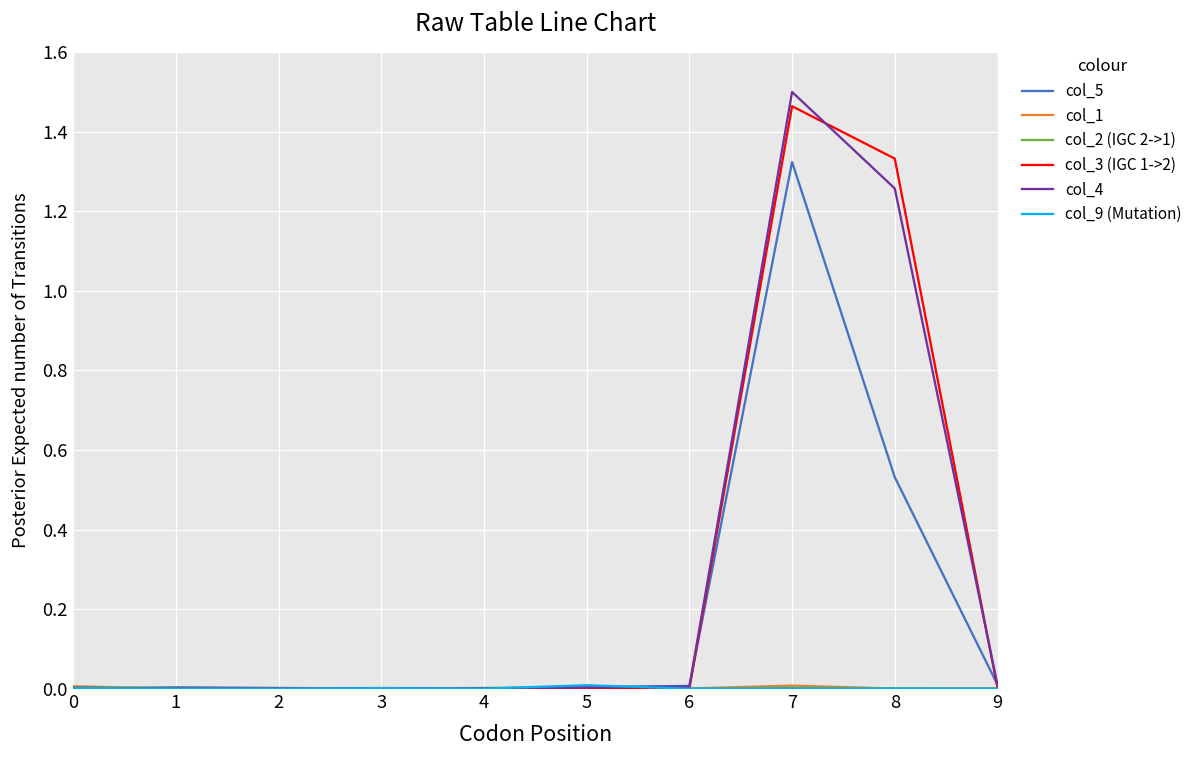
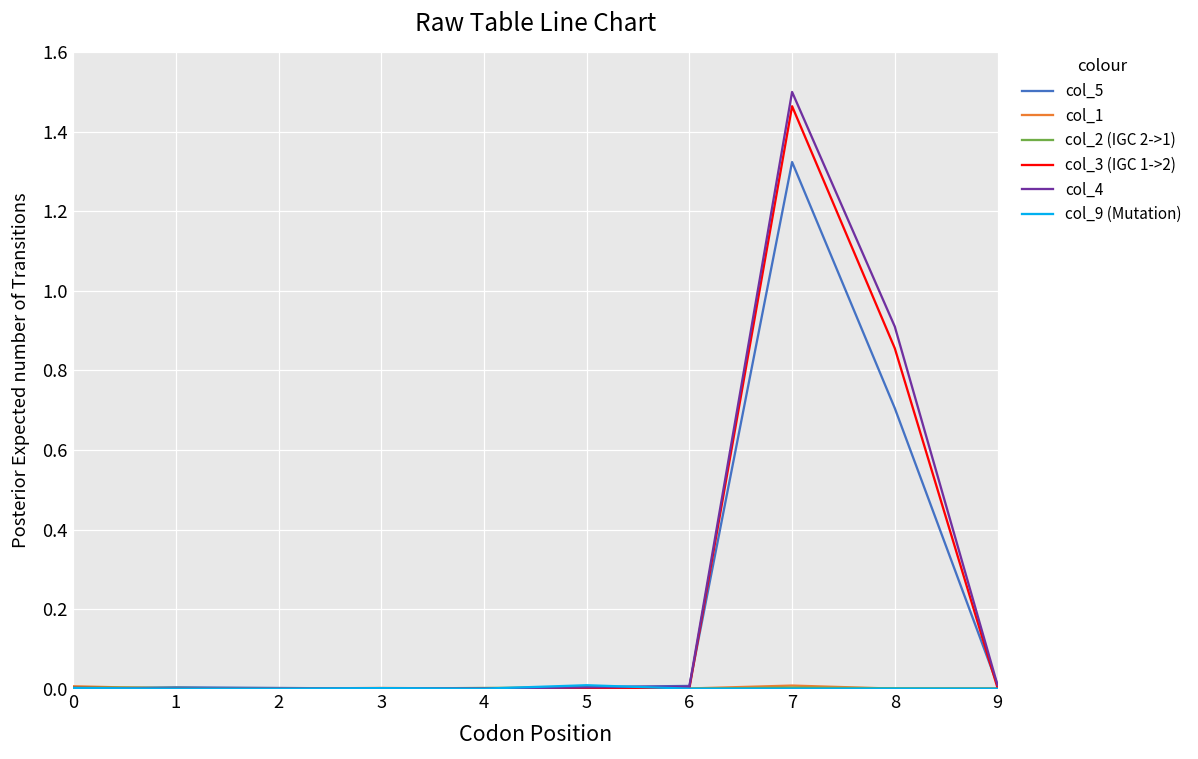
  {
    "col_5": {
      "7": 1.32,
-     "8": 0.53
+     "8": 0.71
    },
    "col_3 (IGC 1->2)": {
      "7": 1.46,
-     "8": 1.33
+     "8": 0.86
    },
    "col_4": {
      "7": 1.50,
-     "8": 1.26
+     "8": 0.91
    }
  }
